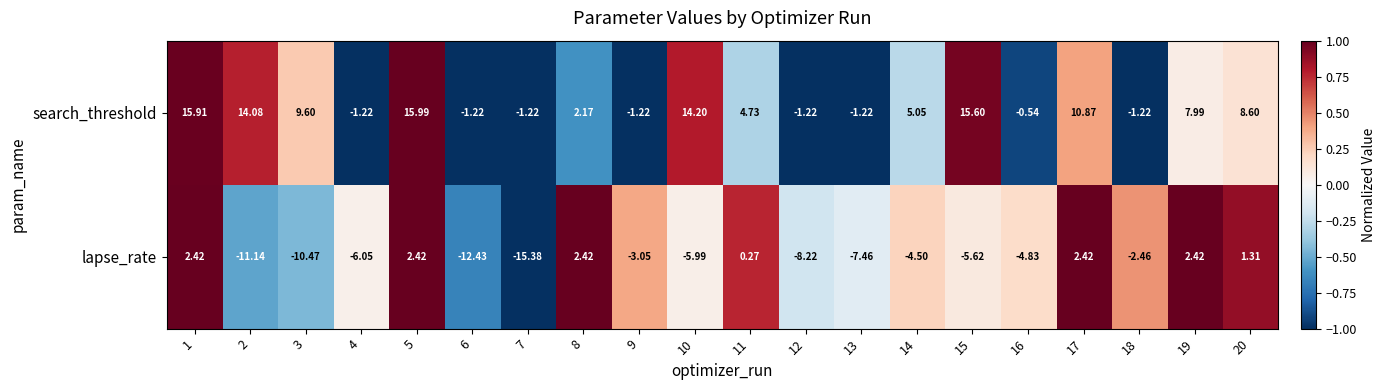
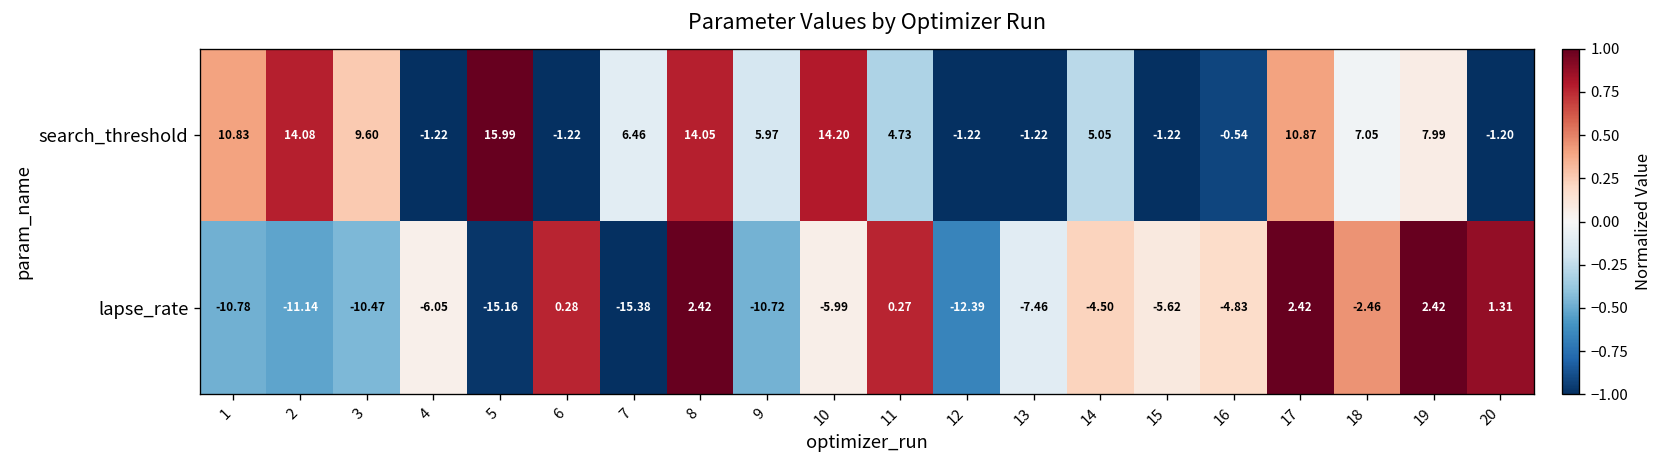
  {
    "search_threshold": {
-     "1": 15.91,
+     "1": 10.83,
      "2": 14.08,
      "3": 9.60,
      "4": -1.22,
      "5": 15.99,
      "6": -1.22,
-     "7": -1.22,
-     "8": 2.17,
-     "9": -1.22,
+     "7": 6.46,
+     "8": 14.05,
+     "9": 5.97,
      "10": 14.20,
      "11": 4.73,
      "12": -1.22,
      "13": -1.22,
      "14": 5.05,
-     "15": 15.60,
+     "15": -1.22,
      "16": -0.54,
      "17": 10.87,
-     "18": -1.22,
+     "18": 7.05,
      "19": 7.99,
-     "20": 8.60
+     "20": -1.20
    },
    "lapse_rate": {
-     "1": 2.42,
+     "1": -10.78,
      "2": -11.14,
      "3": -10.47,
      "4": -6.05,
-     "5": 2.42,
-     "6": -12.43,
+     "5": -15.16,
+     "6": 0.28,
      "7": -15.38,
      "8": 2.42,
-     "9": -3.05,
+     "9": -10.72,
      "10": -5.99,
      "11": 0.27,
-     "12": -8.22,
+     "12": -12.39,
      "13": -7.46,
      "14": -4.50,
      "15": -5.62,
      "16": -4.83,
      "17": 2.42,
      "18": -2.46,
      "19": 2.42,
      "20": 1.31
    }
  }
